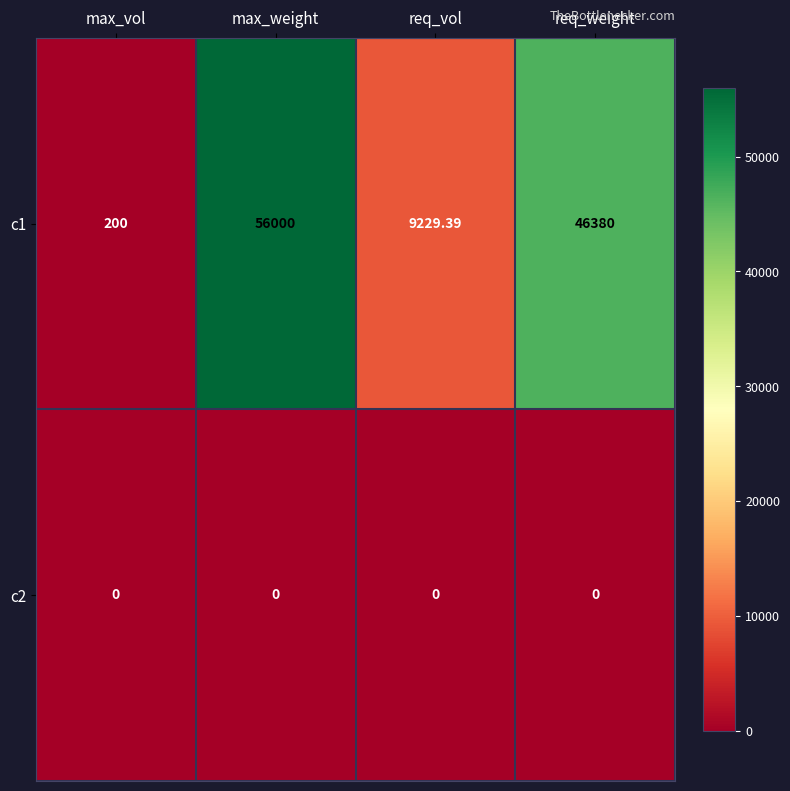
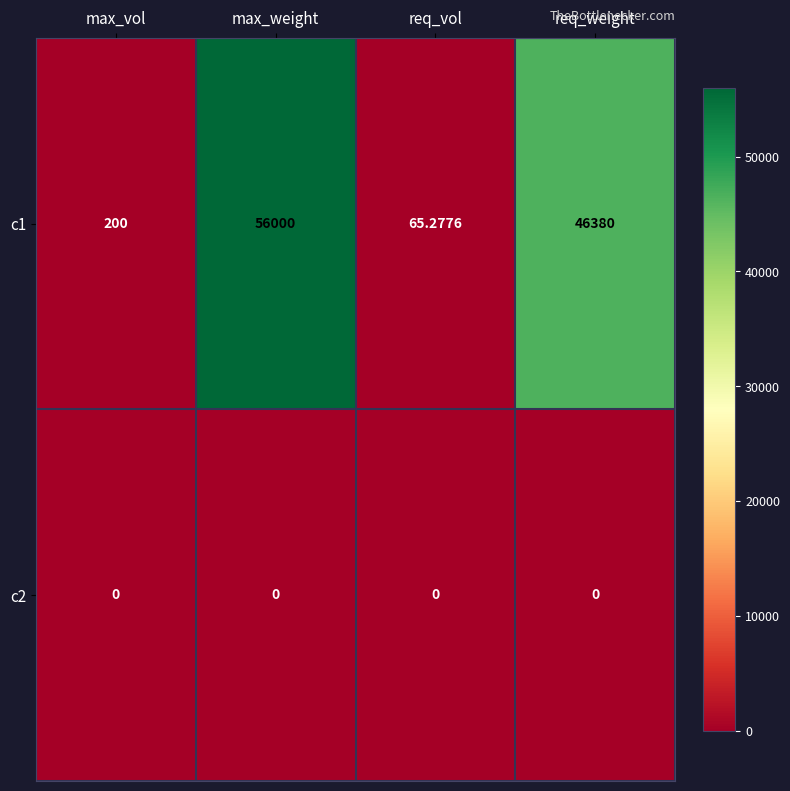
  {
    "c1": {
      "max_vol": 200,
      "max_weight": 56000,
-     "req_vol": 9229.39,
+     "req_vol": 65.2776,
      "req_weight": 46380
    },
    "c2": {
      "max_vol": 0,
      "max_weight": 0,
      "req_vol": 0,
      "req_weight": 0
    }
  }
